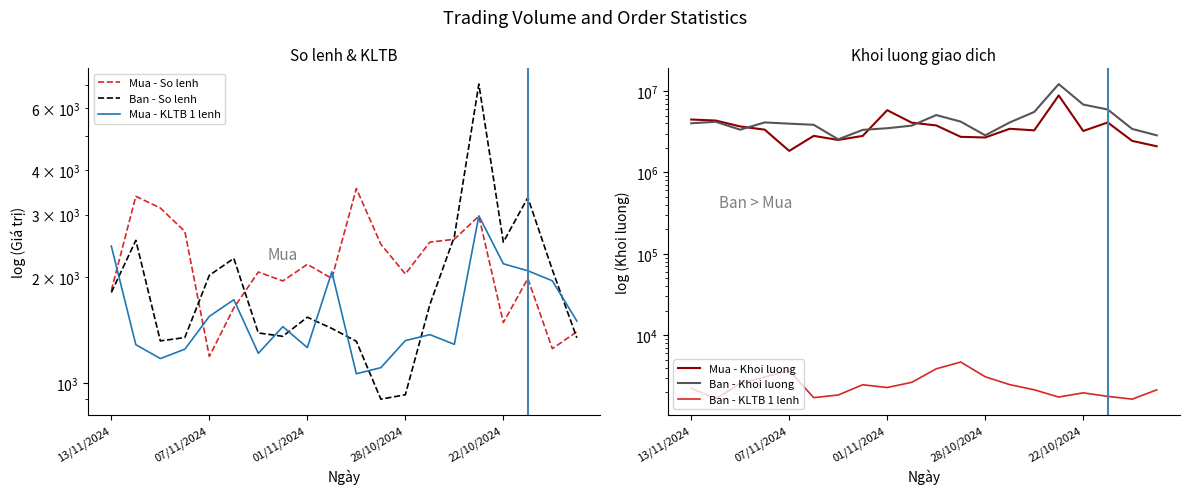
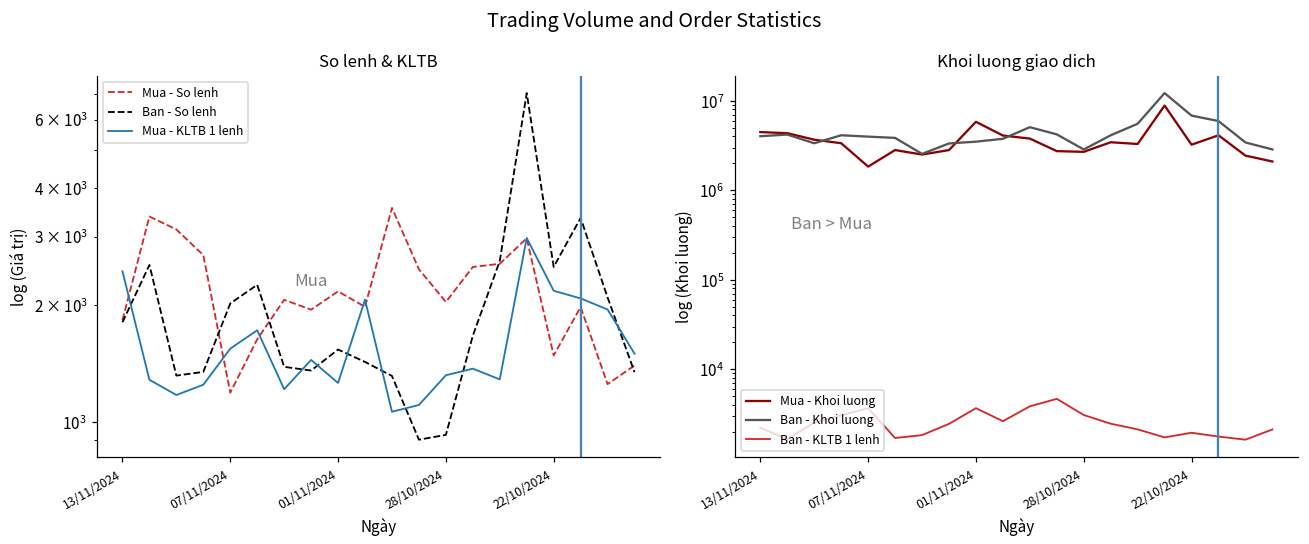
  {
    "Khoi luong giao dich": {
      "Mua - Khoi luong": {
        "13/11/2024": 4000000,
        "07/11/2024": 1800000,
        "01/11/2024": 6000000,
        "22/10/2024": 3200000
      },
      "Ban - Khoi luong": {
        "13/11/2024": 4000000,
        "07/11/2024": 4000000,
        "01/11/2024": 3500000,
        "22/10/2024": 7000000
      },
      "Ban - KLTB 1 lenh": {
-       "01/11/2024": 2300,
+       "01/11/2024": 4000,
        "28/10/2024": 3100,
        "22/10/2024": 2000
      }
    }
  }
